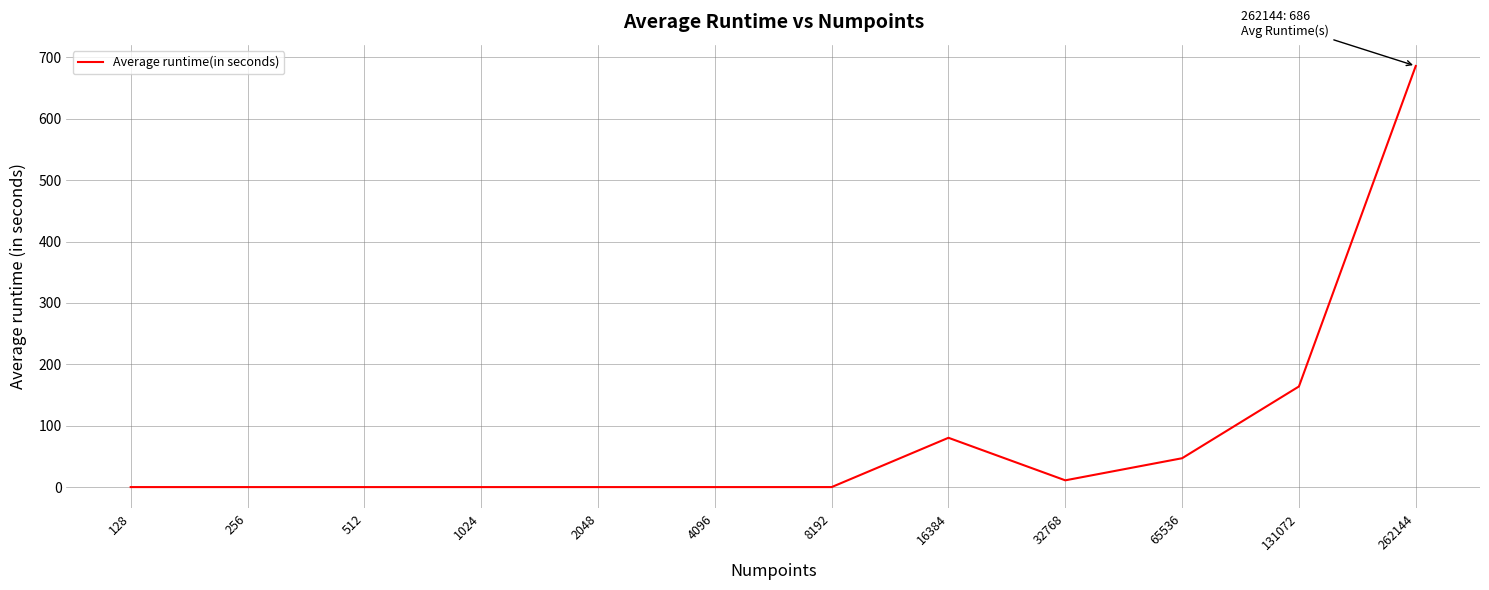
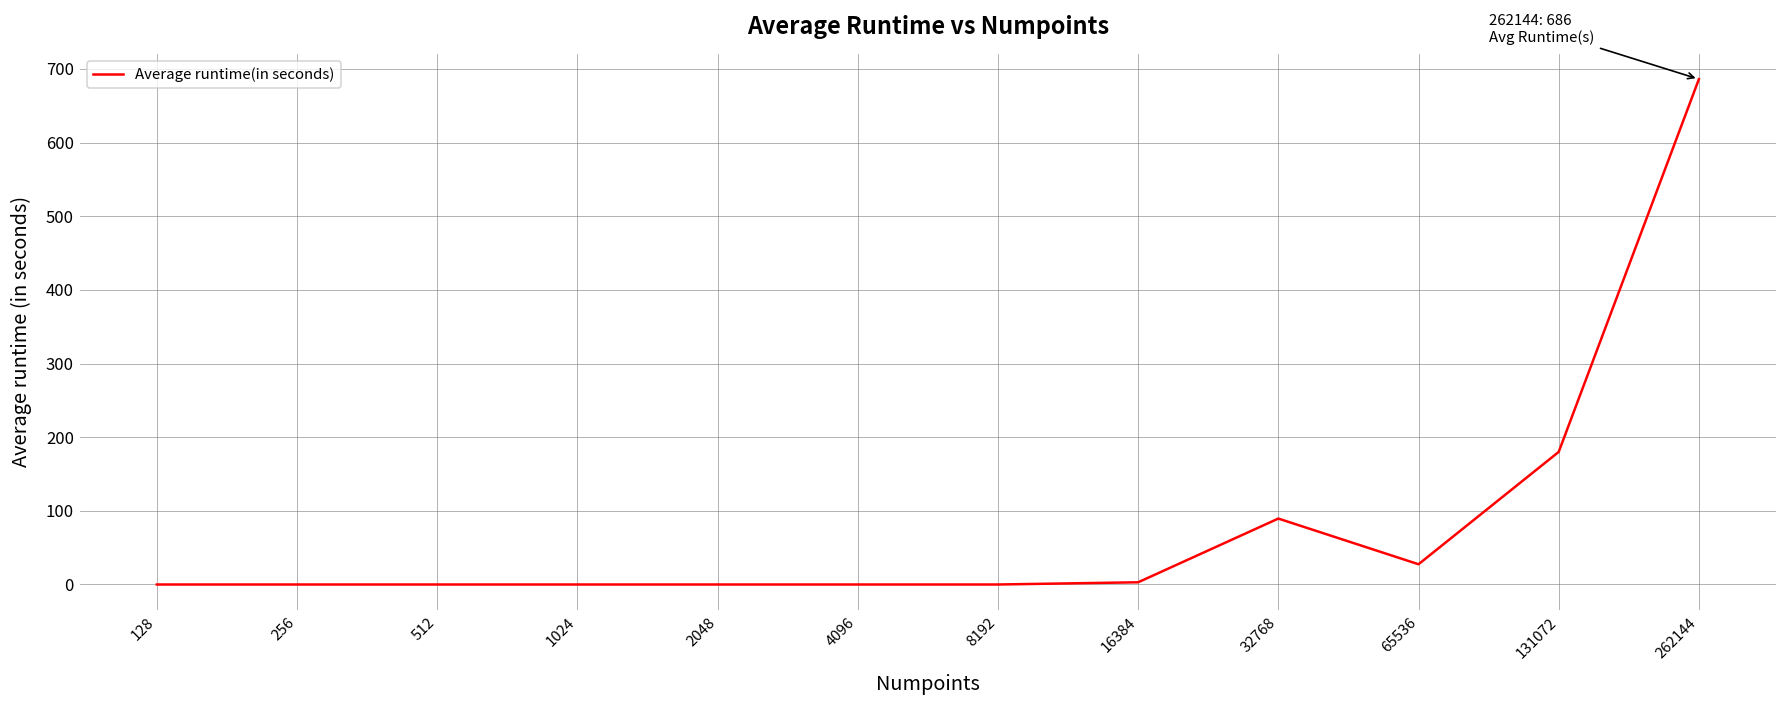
  {
    "128": 0,
    "256": 0,
    "512": 0,
    "1024": 0,
    "2048": 0,
    "4096": 0,
    "8192": 0,
-   "16384": 80,
-   "32768": 10,
-   "65536": 50,
-   "131072": 160
+   "16384": 0,
+   "32768": 90,
+   "65536": 30,
+   "131072": 180
  }
